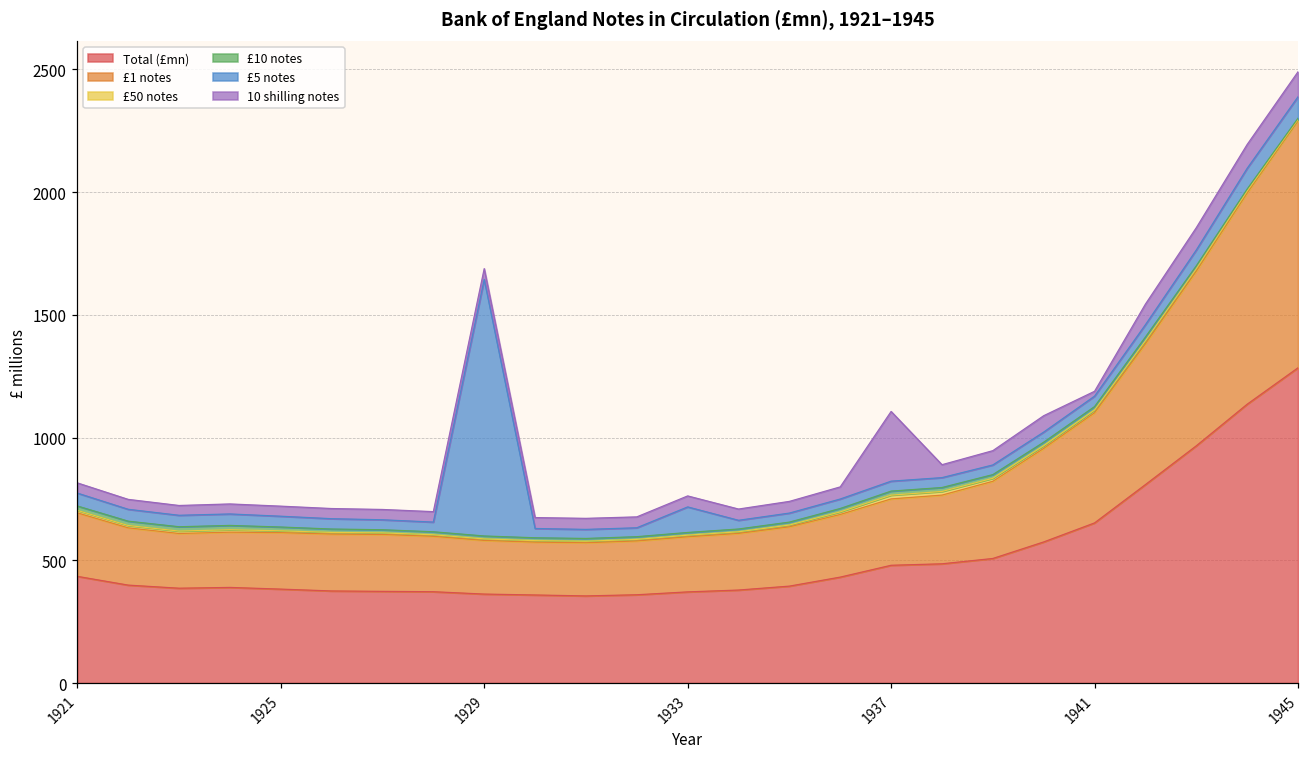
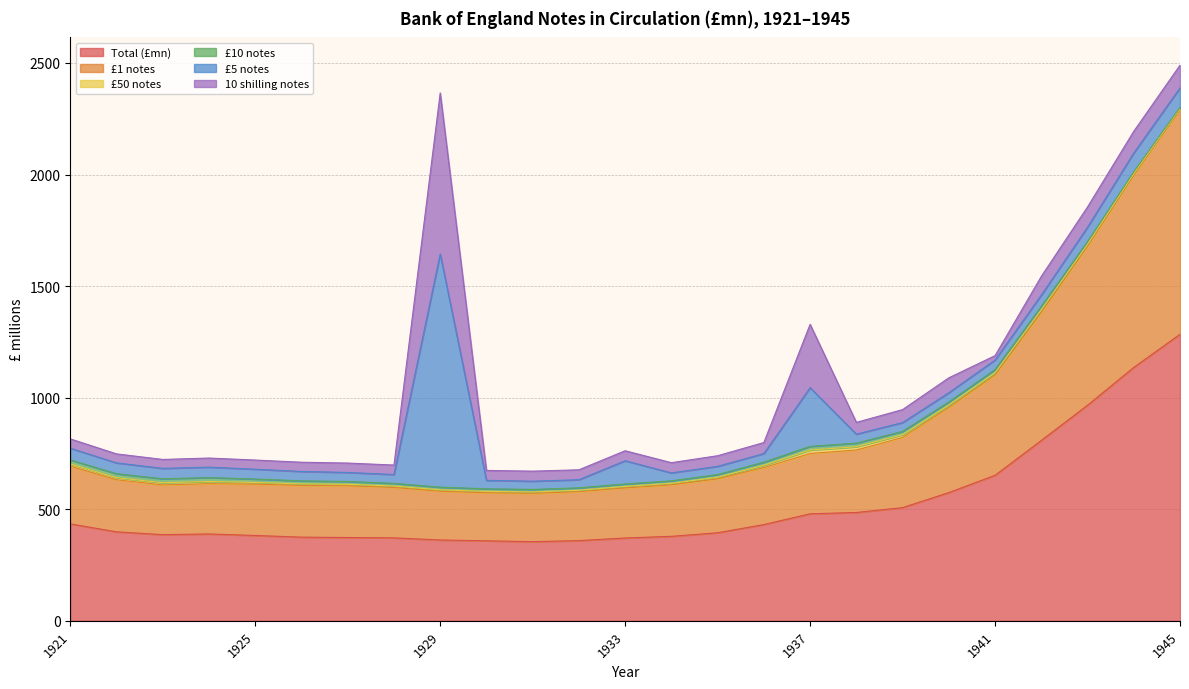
  {
    "£50 notes": {
      "1937": 20
    },
    "£10 notes": {
      "1921": 20,
      "1925": 20,
      "1929": 10,
      "1937": 20,
      "1941": 10
    },
    "£5 notes": {
      "1921": 50,
      "1925": 40,
      "1929": 1050,
      "1933": 100,
-     "1937": 40,
+     "1937": 260,
      "1941": 40,
      "1945": 90
    },
    "10 shilling notes": {
      "1921": 40,
      "1925": 40,
-     "1929": 40,
+     "1929": 720,
      "1933": 40,
      "1937": 280,
      "1941": 20,
      "1945": 100
    }
  }
